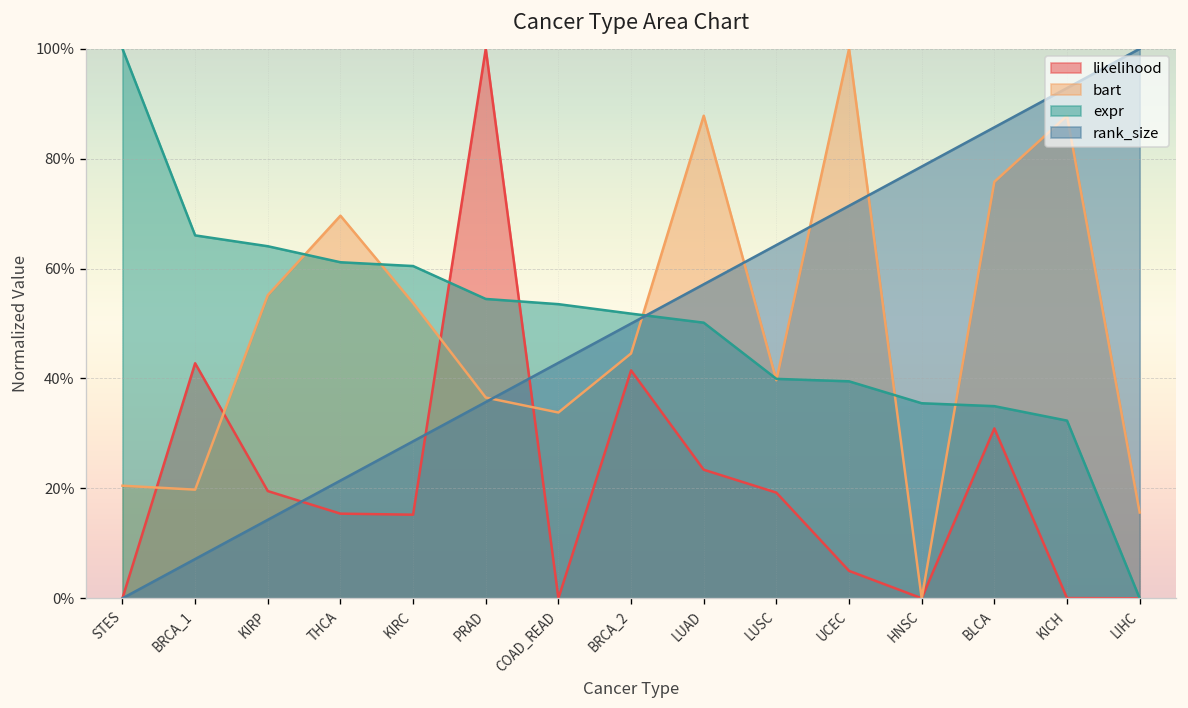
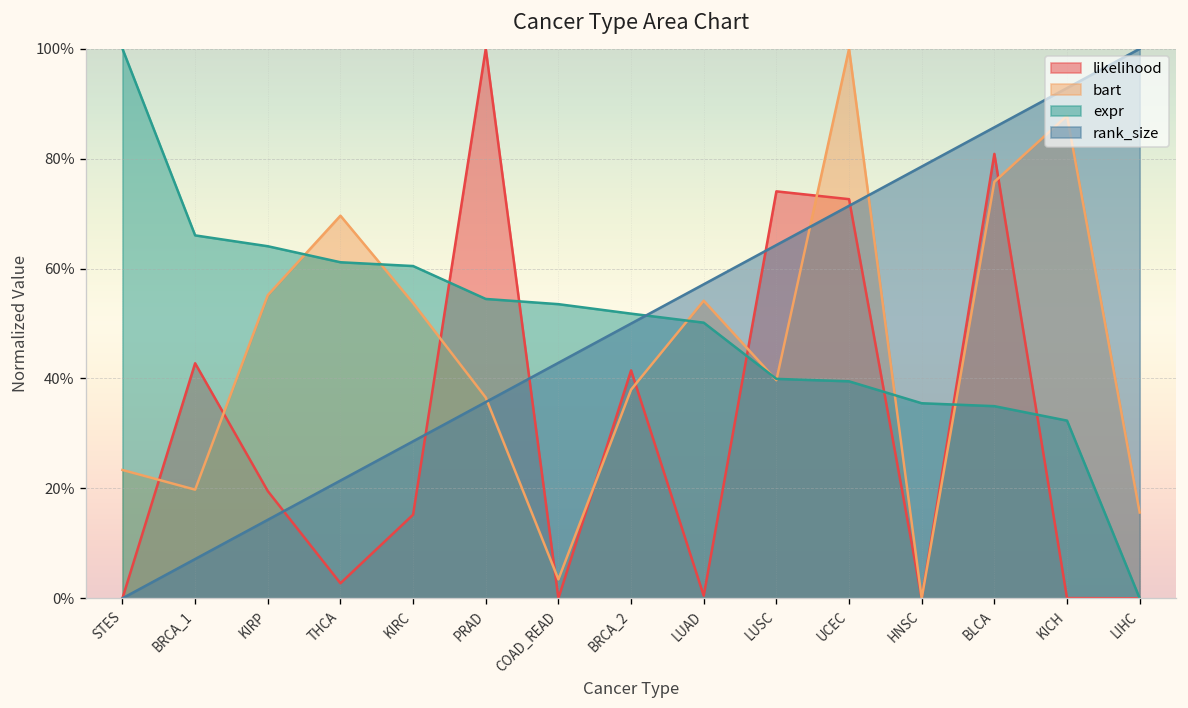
  {
    "likelihood": {
      "BRCA_1": "43%",
      "KIRP": "20%",
-     "THCA": "15%",
+     "THCA": "3%",
      "KIRC": "15%",
      "PRAD": "100%",
      "COAD_READ": "0%",
      "BRCA_2": "41%",
-     "LUAD": "23%",
-     "LUSC": "19%",
-     "UCEC": "5%",
-     "BLCA": "31%",
+     "LUAD": "0%",
+     "LUSC": "74%",
+     "UCEC": "73%",
+     "BLCA": "81%",
      "KICH": "0%"
    },
    "bart": {
-     "STES": "20%",
+     "STES": "23%",
      "BRCA_1": "20%",
      "KIRP": "55%",
      "THCA": "70%",
      "KIRC": "54%",
      "PRAD": "37%",
-     "COAD_READ": "34%",
-     "BRCA_2": "45%",
-     "LUAD": "88%",
+     "COAD_READ": "3%",
+     "BRCA_2": "38%",
+     "LUAD": "54%",
      "UCEC": "100%",
      "BLCA": "76%",
      "LIHC": "16%"
    }
  }
